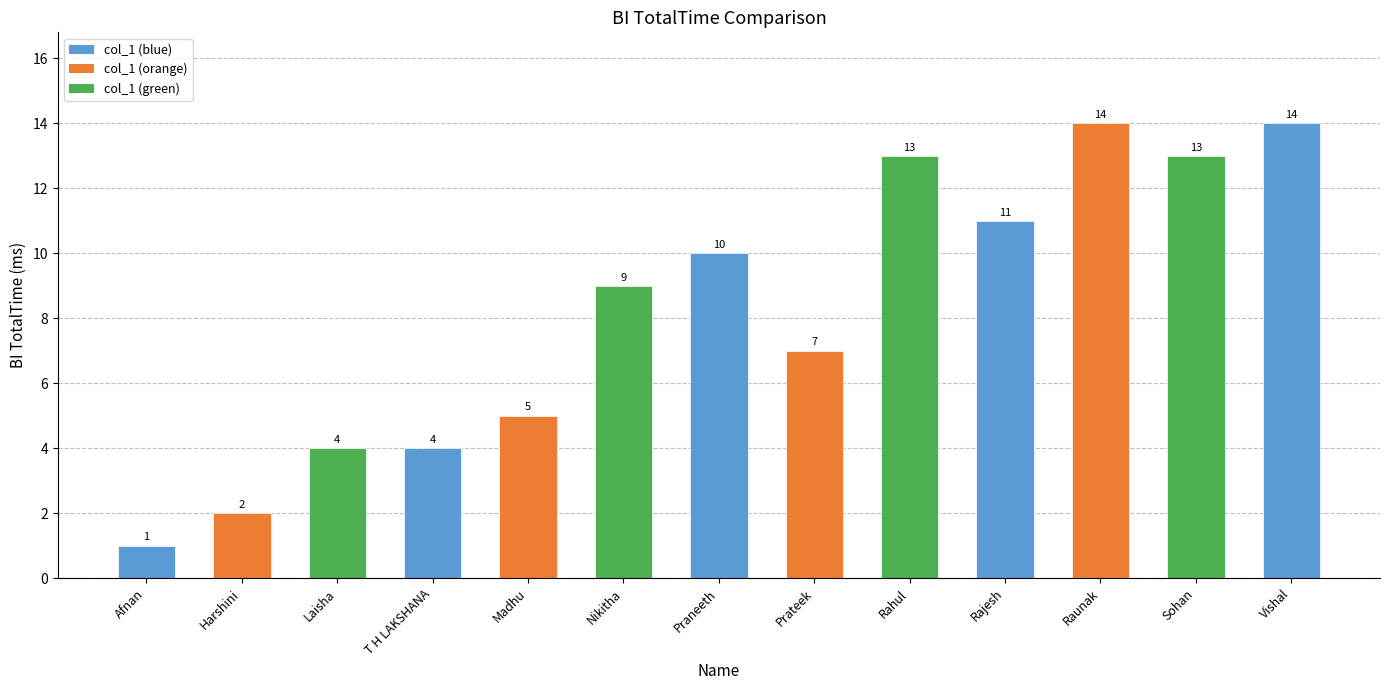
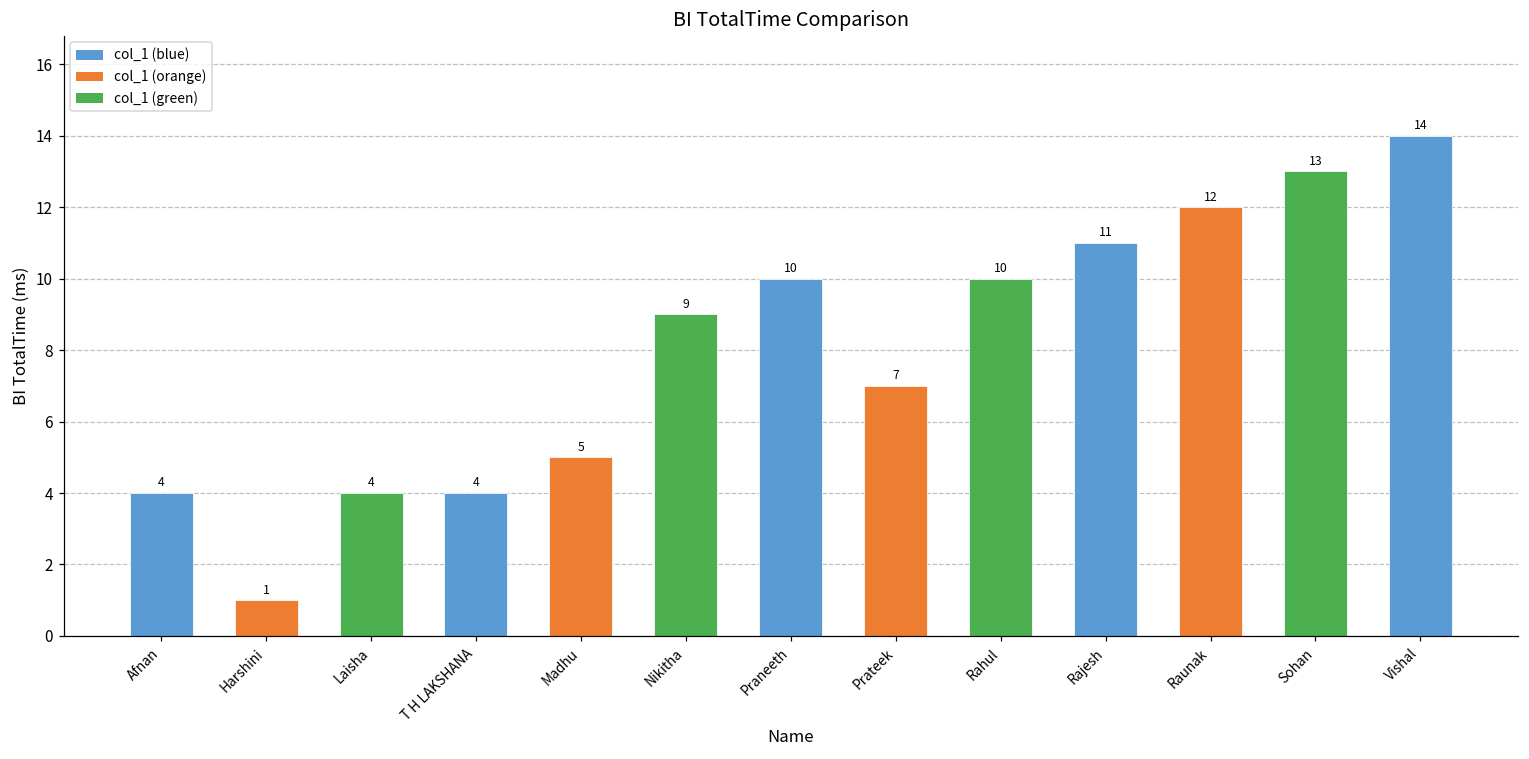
  {
-   "Afnan": 1,
-   "Harshini": 2,
+   "Afnan": 4,
+   "Harshini": 1,
    "Laisha": 4,
    "T H LAKSHANA": 4,
    "Madhu": 5,
    "Nikitha": 9,
    "Praneeth": 10,
    "Prateek": 7,
-   "Rahul": 13,
+   "Rahul": 10,
    "Rajesh": 11,
-   "Raunak": 14,
+   "Raunak": 12,
    "Sohan": 13,
    "Vishal": 14
  }
